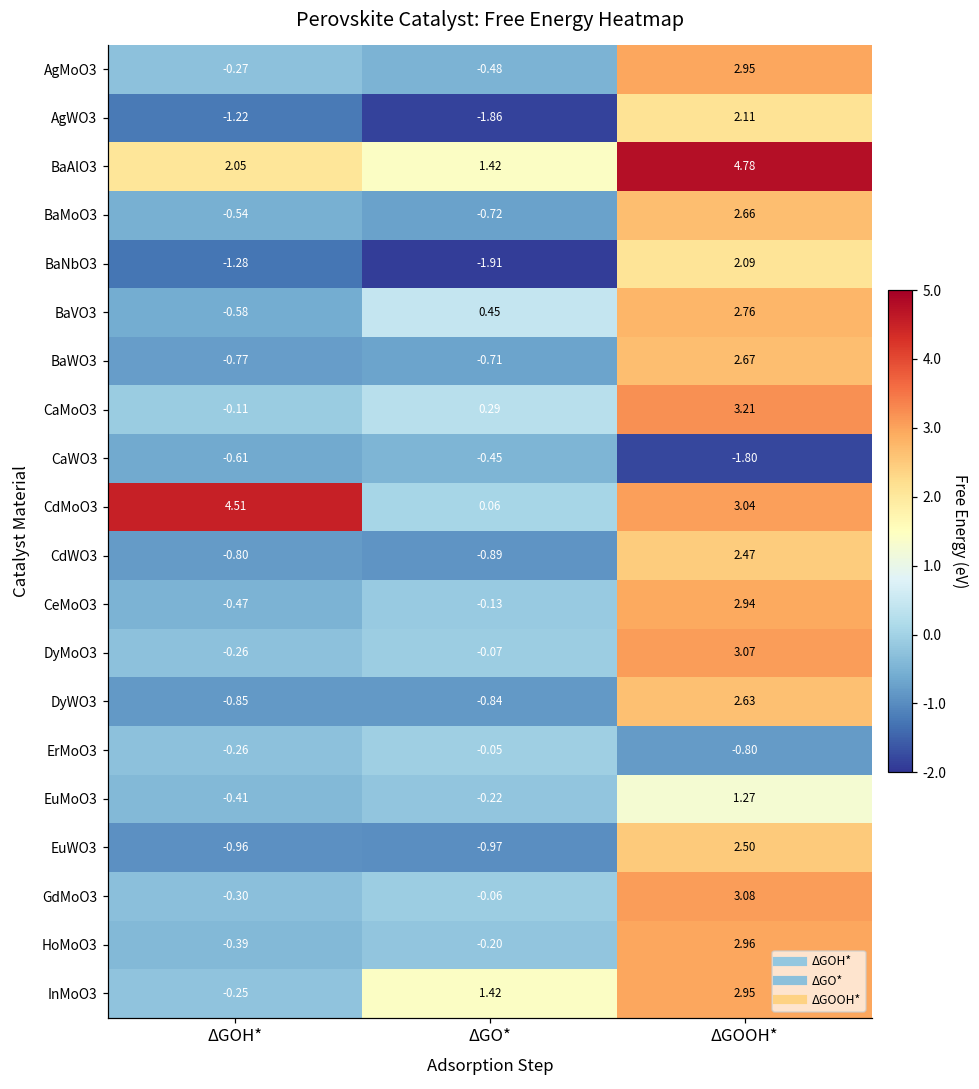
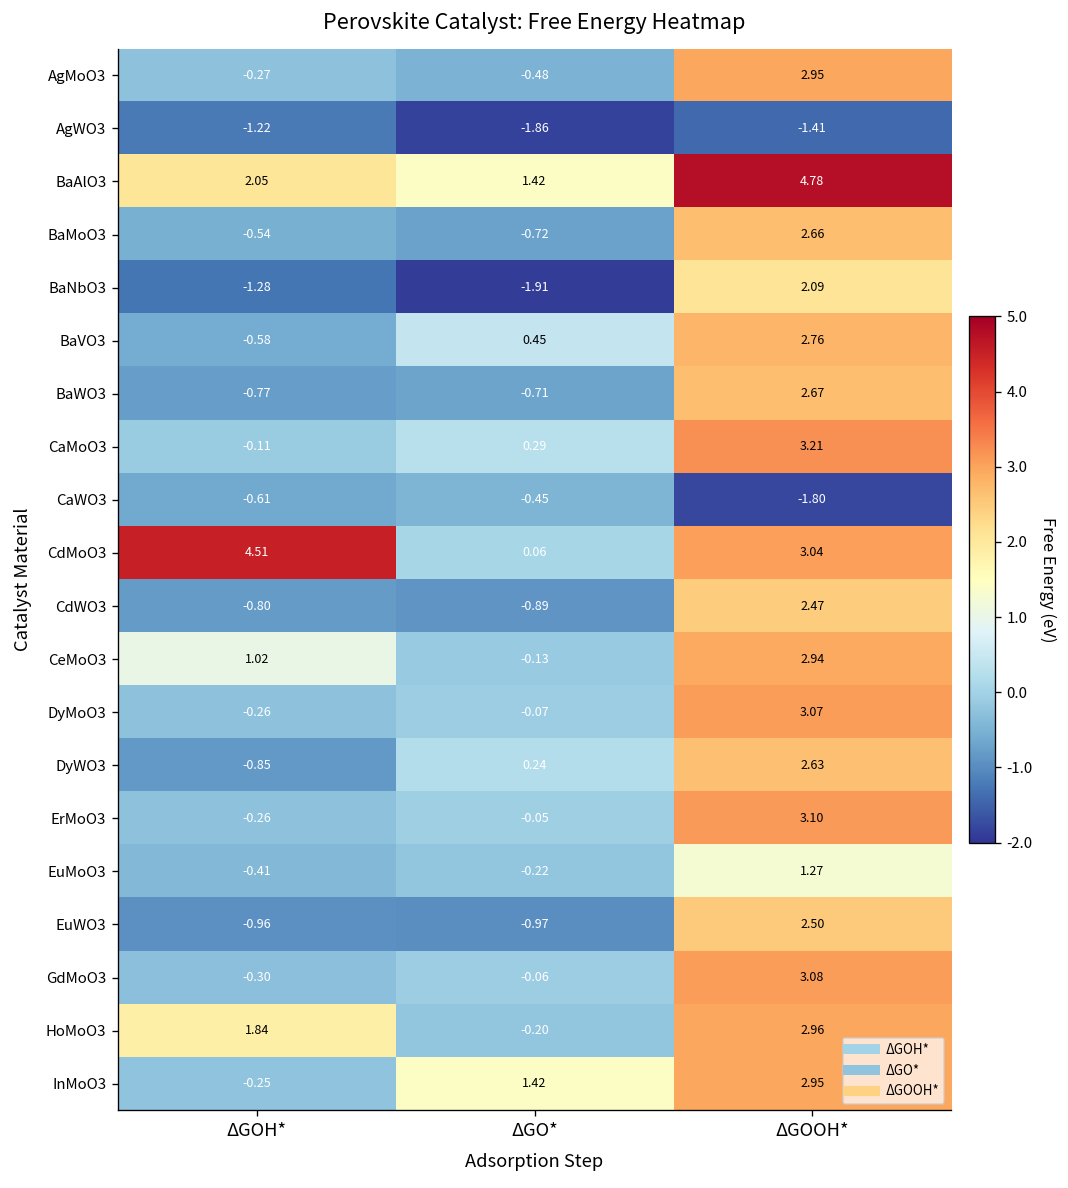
  {
    "AgMoO3": {
      "ΔGOH*": -0.27,
      "ΔGO*": -0.48,
      "ΔGOOH*": 2.95
    },
    "AgWO3": {
      "ΔGOH*": -1.22,
      "ΔGO*": -1.86,
-     "ΔGOOH*": 2.11
+     "ΔGOOH*": -1.41
    },
    "BaAlO3": {
      "ΔGOH*": 2.05,
      "ΔGO*": 1.42,
      "ΔGOOH*": 4.78
    },
    "BaMoO3": {
      "ΔGOH*": -0.54,
      "ΔGO*": -0.72,
      "ΔGOOH*": 2.66
    },
    "BaNbO3": {
      "ΔGOH*": -1.28,
      "ΔGO*": -1.91,
      "ΔGOOH*": 2.09
    },
    "BaVO3": {
      "ΔGOH*": -0.58,
      "ΔGO*": 0.45,
      "ΔGOOH*": 2.76
    },
    "BaWO3": {
      "ΔGOH*": -0.77,
      "ΔGO*": -0.71,
      "ΔGOOH*": 2.67
    },
    "CaMoO3": {
      "ΔGOH*": -0.11,
      "ΔGO*": 0.29,
      "ΔGOOH*": 3.21
    },
    "CaWO3": {
      "ΔGOH*": -0.61,
      "ΔGO*": -0.45,
      "ΔGOOH*": -1.80
    },
    "CdMoO3": {
      "ΔGOH*": 4.51,
      "ΔGO*": 0.06,
      "ΔGOOH*": 3.04
    },
    "CdWO3": {
      "ΔGOH*": -0.80,
      "ΔGO*": -0.89,
      "ΔGOOH*": 2.47
    },
    "CeMoO3": {
-     "ΔGOH*": -0.47,
+     "ΔGOH*": 1.02,
      "ΔGO*": -0.13,
      "ΔGOOH*": 2.94
    },
    "DyMoO3": {
      "ΔGOH*": -0.26,
      "ΔGO*": -0.07,
      "ΔGOOH*": 3.07
    },
    "DyWO3": {
      "ΔGOH*": -0.85,
-     "ΔGO*": -0.84,
+     "ΔGO*": 0.24,
      "ΔGOOH*": 2.63
    },
    "ErMoO3": {
      "ΔGOH*": -0.26,
      "ΔGO*": -0.05,
-     "ΔGOOH*": -0.80
+     "ΔGOOH*": 3.10
    },
    "EuMoO3": {
      "ΔGOH*": -0.41,
      "ΔGO*": -0.22,
      "ΔGOOH*": 1.27
    },
    "EuWO3": {
      "ΔGOH*": -0.96,
      "ΔGO*": -0.97,
      "ΔGOOH*": 2.50
    },
    "GdMoO3": {
      "ΔGOH*": -0.30,
      "ΔGO*": -0.06,
      "ΔGOOH*": 3.08
    },
    "HoMoO3": {
-     "ΔGOH*": -0.39,
+     "ΔGOH*": 1.84,
      "ΔGO*": -0.20,
      "ΔGOOH*": 2.96
    },
    "InMoO3": {
      "ΔGOH*": -0.25,
      "ΔGO*": 1.42,
      "ΔGOOH*": 2.95
    }
  }
